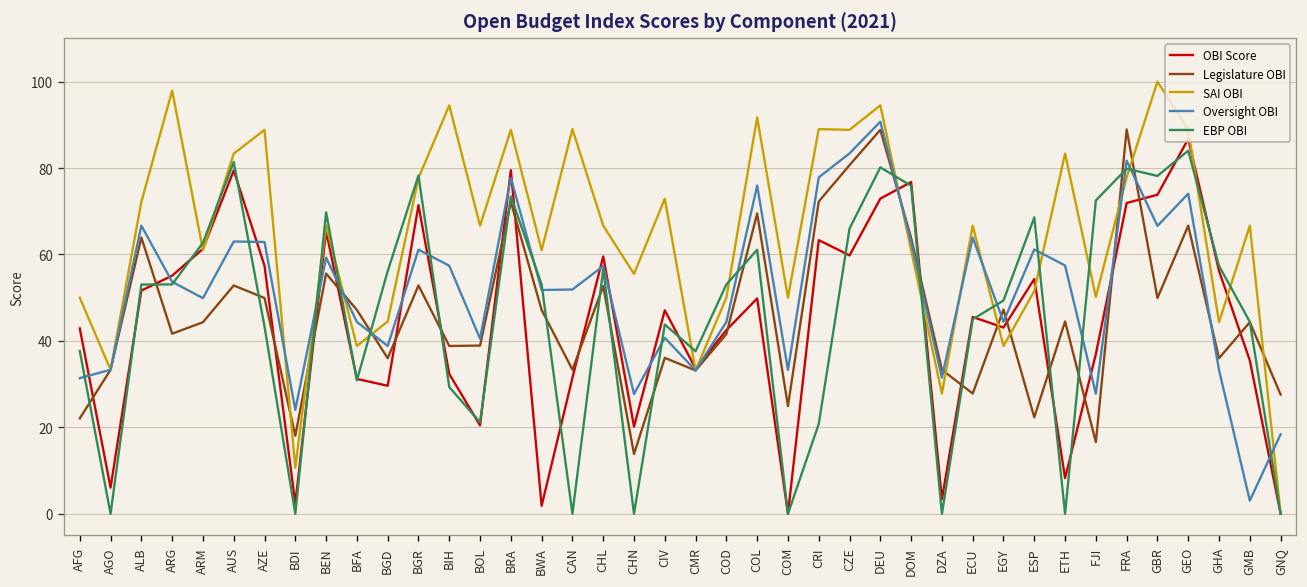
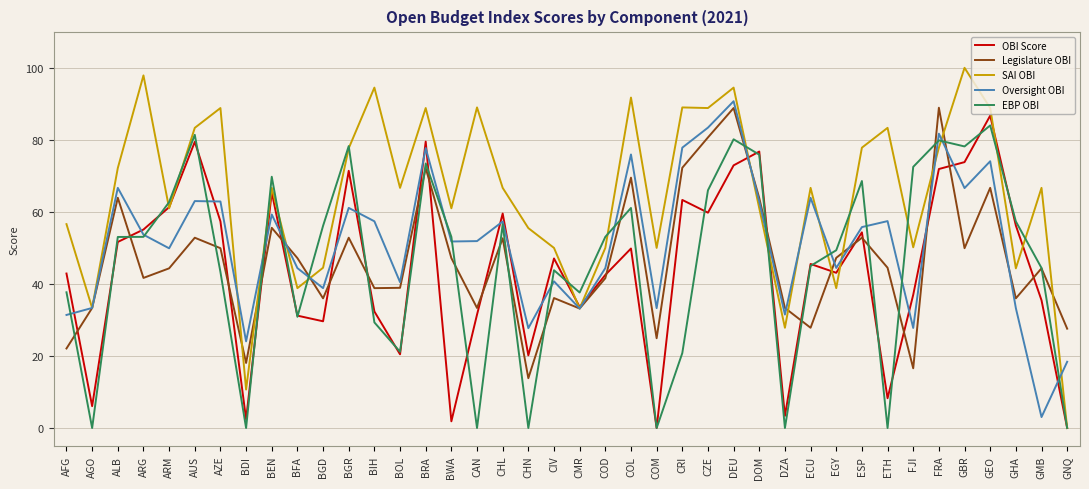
  {
    "OBI Score": {
      "AFG": 43,
      "AGO": 6,
      "ALB": 52,
      "ARG": 55,
      "AUS": 79,
      "AZE": 57,
      "BDI": 2,
      "BEN": 65,
      "BGD": 30,
      "BGR": 71,
      "BIH": 32,
      "BRA": 80,
      "BWA": 2,
      "CAN": 31,
      "CHL": 60,
      "CHN": 20,
      "CIV": 47,
      "COD": 43,
      "COL": 50,
      "CRI": 63,
      "CZE": 60,
      "DEU": 73,
      "DOM": 77,
      "DZA": 3,
      "EGY": 43,
      "ESP": 54,
      "ETH": 8,
      "FJI": 37,
      "FRA": 72,
      "GBR": 74,
      "GEO": 87,
      "GHA": 56,
      "GMB": 35
    },
    "Legislature OBI": {
      "AFG": 22,
      "ALB": 64,
      "ARG": 42,
      "ARM": 44,
      "AUS": 53,
      "AZE": 50,
      "BDI": 18,
      "BEN": 56,
      "BFA": 47,
      "BGD": 36,
      "BGR": 53,
      "BIH": 39,
      "BOL": 39,
      "BRA": 72,
      "BWA": 47,
      "CAN": 33,
      "CHL": 53,
      "CHN": 14,
      "CIV": 36,
      "COD": 42,
      "COL": 70,
      "COM": 25,
      "CRI": 72,
      "CZE": 81,
      "DEU": 89,
      "DOM": 64,
      "DZA": 33,
      "ECU": 28,
      "EGY": 47,
-     "ESP": 22,
+     "ESP": 53,
      "ETH": 45,
      "FJI": 17,
      "FRA": 89,
      "GBR": 50,
      "GEO": 67,
      "GHA": 36,
      "GNQ": 28
    },
    "SAI OBI": {
-     "AFG": 50,
+     "AFG": 57,
      "ALB": 72,
      "ARG": 98,
      "AUS": 83,
      "AZE": 89,
      "BDI": 11,
      "BEN": 67,
      "BFA": 39,
      "BGD": 45,
      "BIH": 95,
      "BOL": 67,
      "BRA": 89,
      "BWA": 61,
      "CAN": 89,
      "CHL": 67,
      "CHN": 56,
-     "CIV": 73,
+     "CIV": 50,
      "COD": 50,
      "COL": 92,
      "COM": 50,
      "CRI": 89,
      "CZE": 89,
      "DEU": 95,
      "DOM": 61,
      "DZA": 28,
      "ECU": 67,
      "EGY": 39,
-     "ESP": 52,
+     "ESP": 78,
      "ETH": 83,
      "FJI": 50,
      "FRA": 78,
      "GBR": 100,
      "GHA": 44,
      "GMB": 67
    },
    "Oversight OBI": {
      "AFG": 31,
      "ALB": 67,
      "ARM": 50,
      "AUS": 63,
      "AZE": 63,
      "BDI": 24,
      "BEN": 59,
      "BFA": 44,
      "BGD": 39,
      "BGR": 61,
      "BIH": 57,
      "BOL": 40,
      "BRA": 78,
      "BWA": 52,
      "CAN": 52,
      "CHL": 57,
      "CHN": 28,
      "CIV": 41,
      "COD": 44,
      "COL": 76,
      "COM": 33,
      "CRI": 78,
      "CZE": 83,
      "DEU": 91,
      "DOM": 63,
      "DZA": 32,
      "ECU": 64,
      "EGY": 44,
-     "ESP": 61,
+     "ESP": 56,
      "ETH": 57,
      "FJI": 28,
      "FRA": 82,
      "GBR": 67,
      "GEO": 74,
      "GHA": 33,
      "GMB": 3,
      "GNQ": 18
    },
    "EBP OBI": {
      "AFG": 38,
      "AGO": 0,
      "ALB": 53,
      "ARM": 63,
      "AUS": 81,
      "AZE": 43,
      "BDI": 0,
      "BEN": 70,
      "BGD": 56,
      "BIH": 29,
      "BRA": 73,
      "BWA": 53,
      "CAN": 0,
      "CHL": 57,
      "CHN": 0,
      "CIV": 44,
      "CMR": 38,
      "COD": 53,
      "COL": 61,
      "CRI": 21,
      "CZE": 66,
      "DEU": 80,
      "DOM": 76,
      "DZA": 0,
      "EGY": 49,
      "ESP": 69,
      "ETH": 0,
      "FJI": 73,
      "FRA": 80,
      "GBR": 78,
      "GEO": 84,
      "GHA": 57
    }
  }
